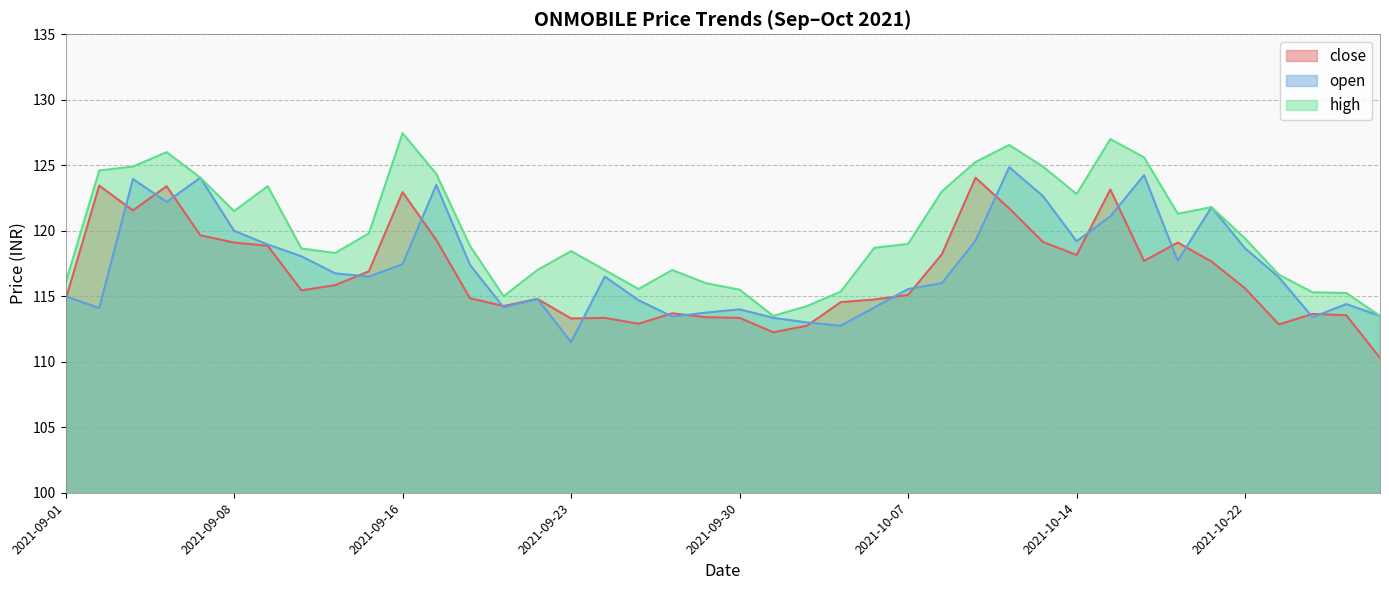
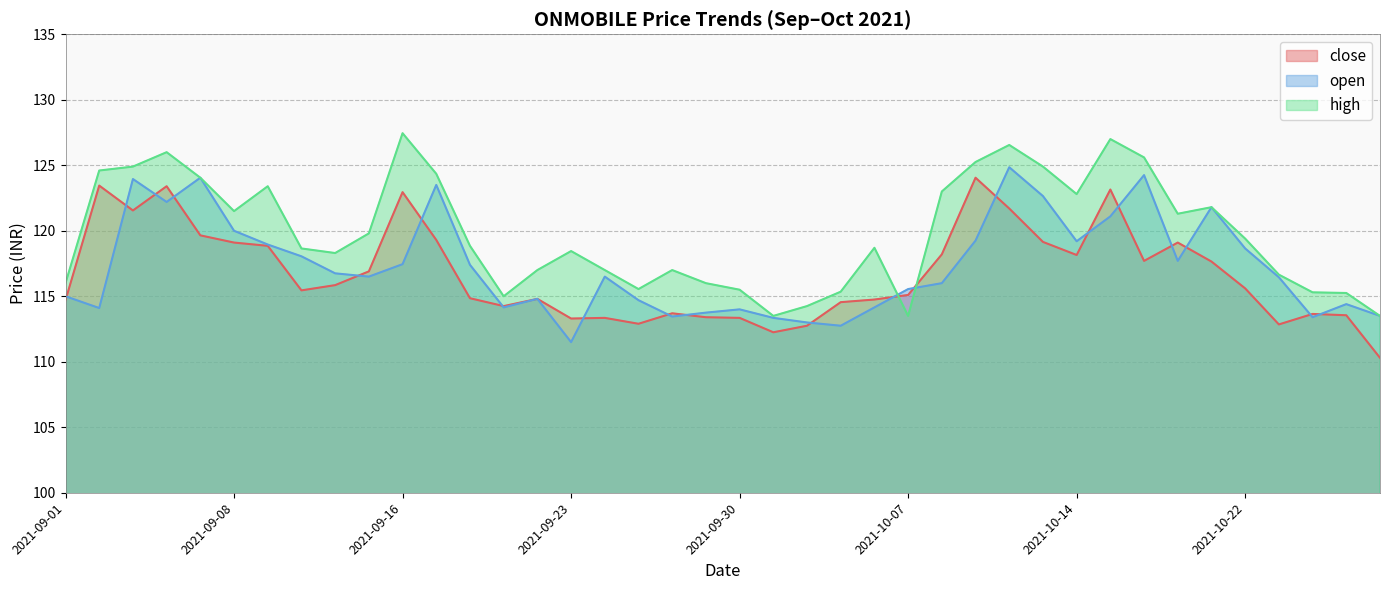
  {
    "close": {
      "2021-09-01": 114.7,
      "2021-09-08": 119.1,
      "2021-09-16": 123.0,
      "2021-09-23": 113.3,
      "2021-09-30": 113.4,
      "2021-10-07": 115.1,
      "2021-10-14": 118.2,
      "2021-10-22": 115.6
    },
    "open": {
      "2021-09-01": 115.0,
      "2021-09-08": 120.0,
      "2021-09-16": 117.5,
      "2021-09-23": 111.5,
      "2021-09-30": 114.0,
      "2021-10-07": 115.6,
      "2021-10-14": 119.2,
      "2021-10-22": 118.7
    },
    "high": {
      "2021-09-01": 116.0,
      "2021-09-08": 121.5,
      "2021-09-16": 127.5,
      "2021-09-23": 118.5,
      "2021-09-30": 115.5,
-     "2021-10-07": 119.0,
+     "2021-10-07": 113.5,
      "2021-10-14": 122.8,
      "2021-10-22": 119.4
    }
  }
